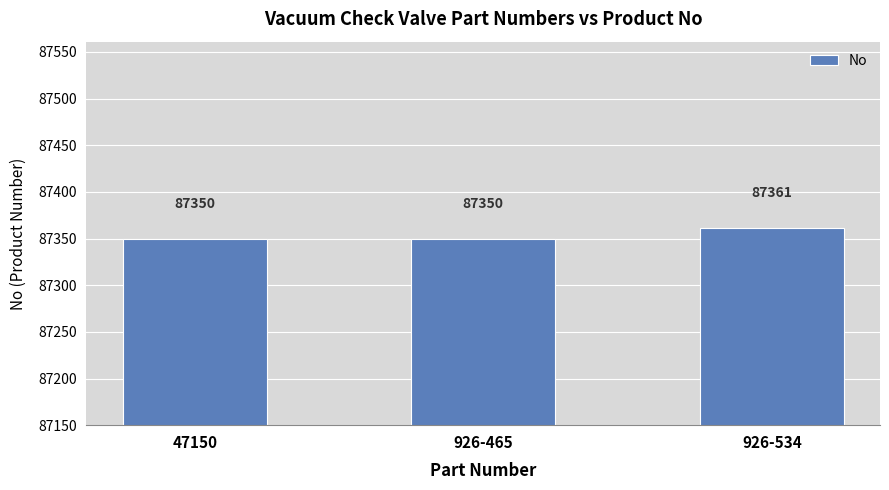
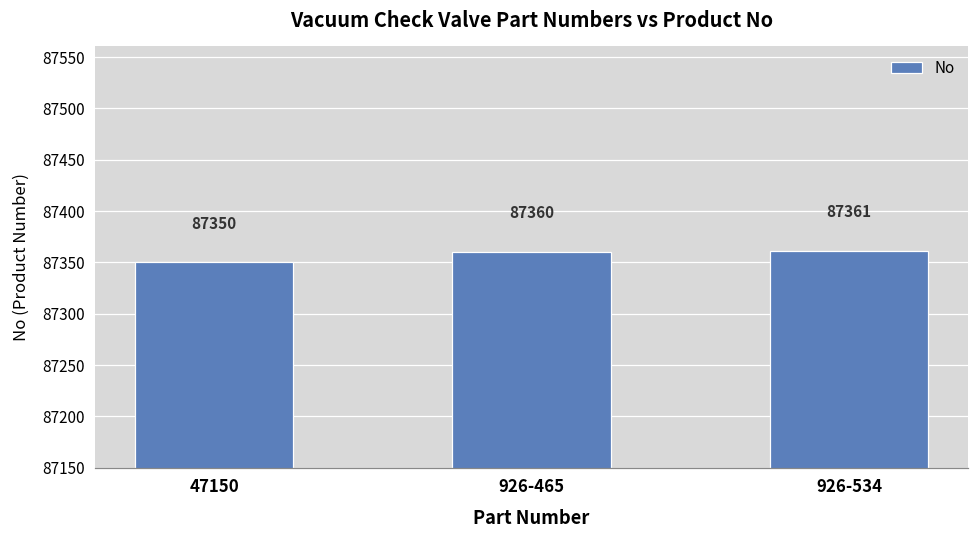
  {
-   "926-465": 87350
+   "926-465": 87360
  }
